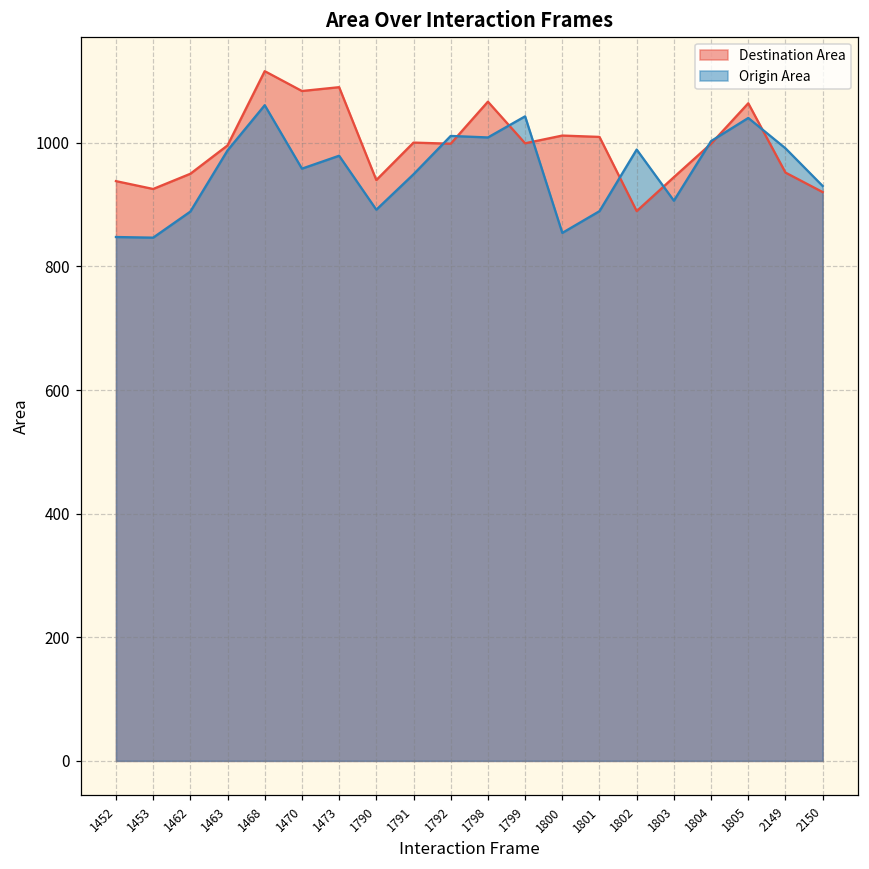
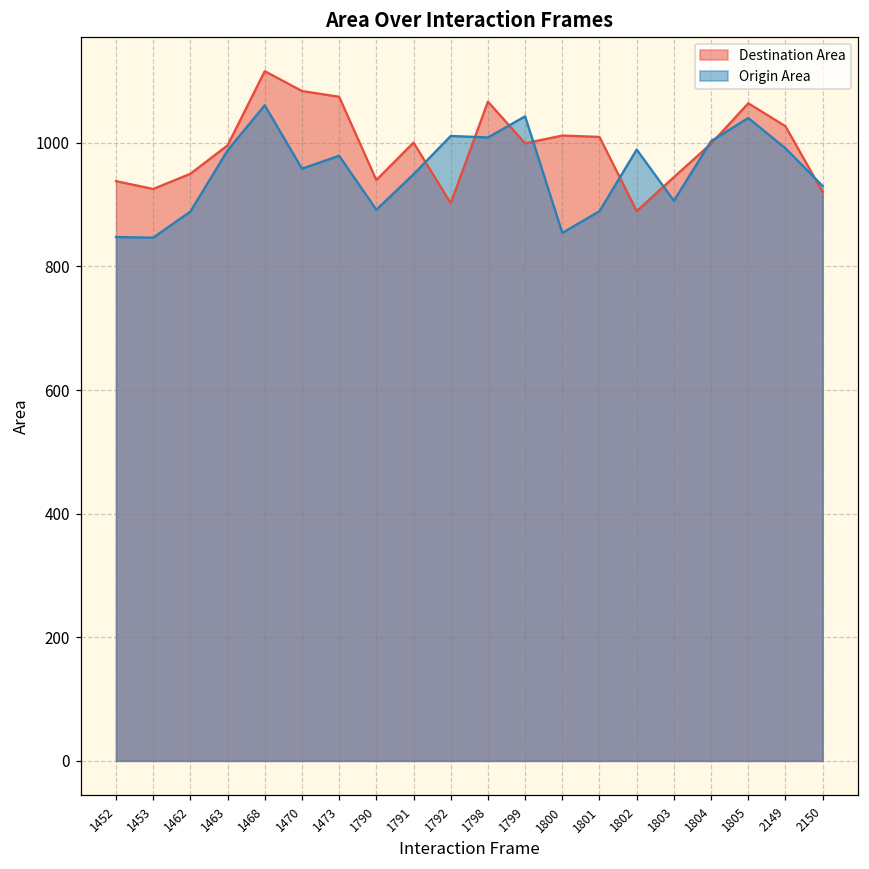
  {
    "Destination Area": {
      "1452": 940,
      "1453": 930,
      "1462": 950,
      "1463": 1000,
      "1468": 1120,
      "1470": 1080,
-     "1473": 1090,
+     "1473": 1070,
      "1790": 940,
      "1791": 1000,
-     "1792": 1000,
+     "1792": 900,
      "1798": 1070,
      "1799": 1000,
      "1800": 1010,
      "1801": 1010,
      "1802": 890,
      "1803": 940,
      "1805": 1060,
-     "2149": 950,
+     "2149": 1030,
      "2150": 920
    },
    "Origin Area": {
      "1452": 850,
      "1453": 850,
      "1462": 890,
      "1463": 990,
      "1468": 1060,
      "1470": 960,
      "1473": 980,
      "1790": 890,
      "1791": 950,
      "1792": 1010,
      "1798": 1010,
      "1799": 1040,
      "1800": 850,
      "1801": 890,
      "1802": 990,
      "1803": 910,
      "1805": 1040,
      "2149": 990,
      "2150": 930
    }
  }
